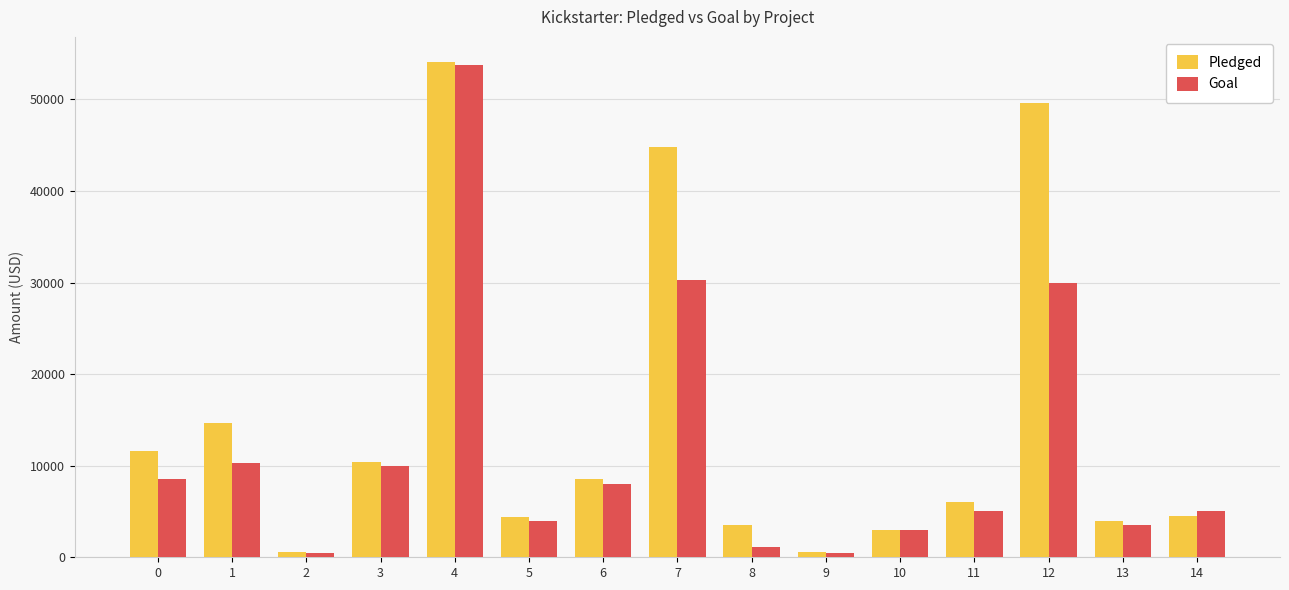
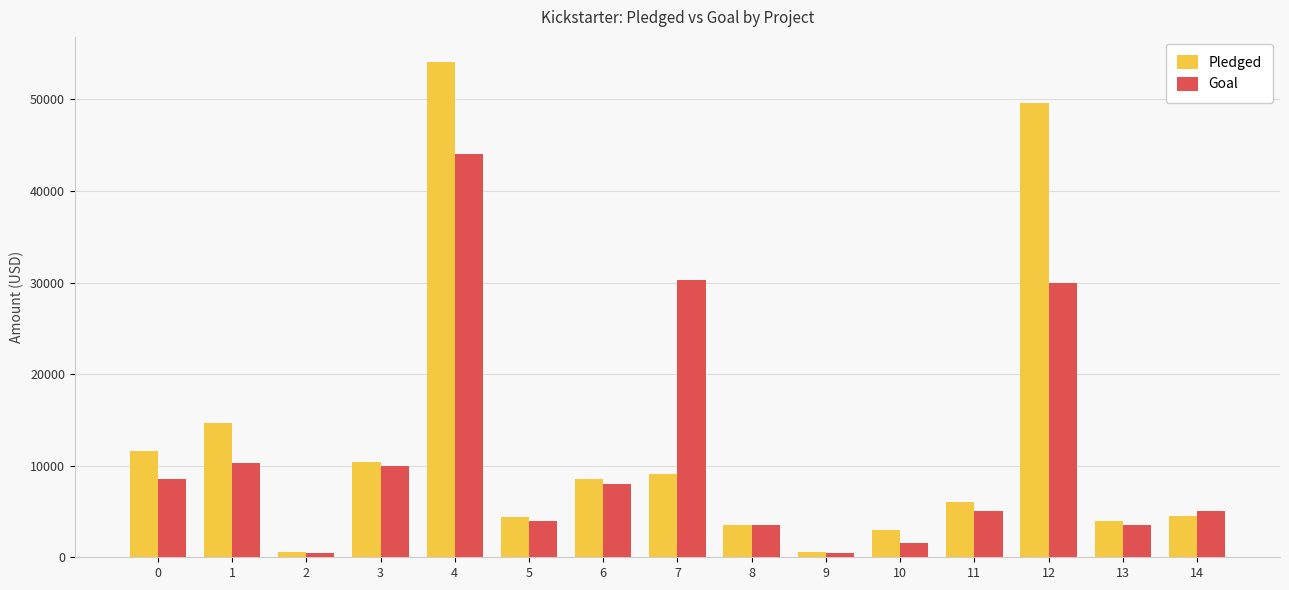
  {
    "Pledged": {
      "0": 12000,
      "1": 15000,
      "2": 1000,
      "3": 10000,
      "4": 54000,
      "5": 4000,
      "6": 9000,
-     "7": 45000,
+     "7": 9000,
      "8": 4000,
      "9": 1000,
      "10": 3000,
      "11": 6000,
      "12": 50000,
      "13": 4000,
      "14": 5000
    },
    "Goal": {
      "0": 9000,
      "1": 10000,
      "2": 1000,
      "3": 10000,
-     "4": 54000,
+     "4": 44000,
      "5": 4000,
      "6": 8000,
      "7": 30000,
-     "8": 1000,
+     "8": 4000,
      "9": 1000,
-     "10": 3000,
+     "10": 2000,
      "11": 5000,
      "12": 30000,
      "13": 4000,
      "14": 5000
    }
  }
